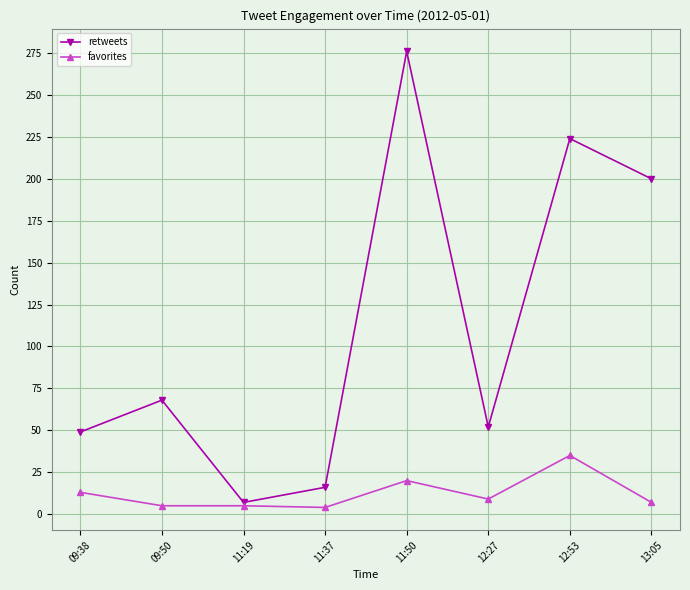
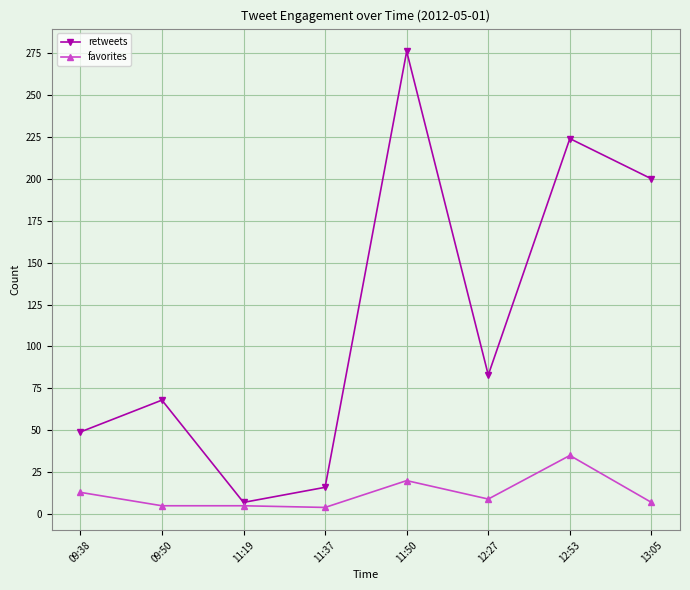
  {
    "retweets": {
      "09:38": 49,
      "09:50": 68,
      "11:19": 7,
      "11:37": 16,
      "11:50": 276,
-     "12:27": 52,
+     "12:27": 83,
      "12:53": 224,
      "13:05": 200
    },
    "favorites": {
      "09:38": 13,
      "09:50": 5,
      "11:19": 5,
      "11:37": 4,
      "11:50": 20,
      "12:27": 9,
      "12:53": 35,
      "13:05": 7
    }
  }
